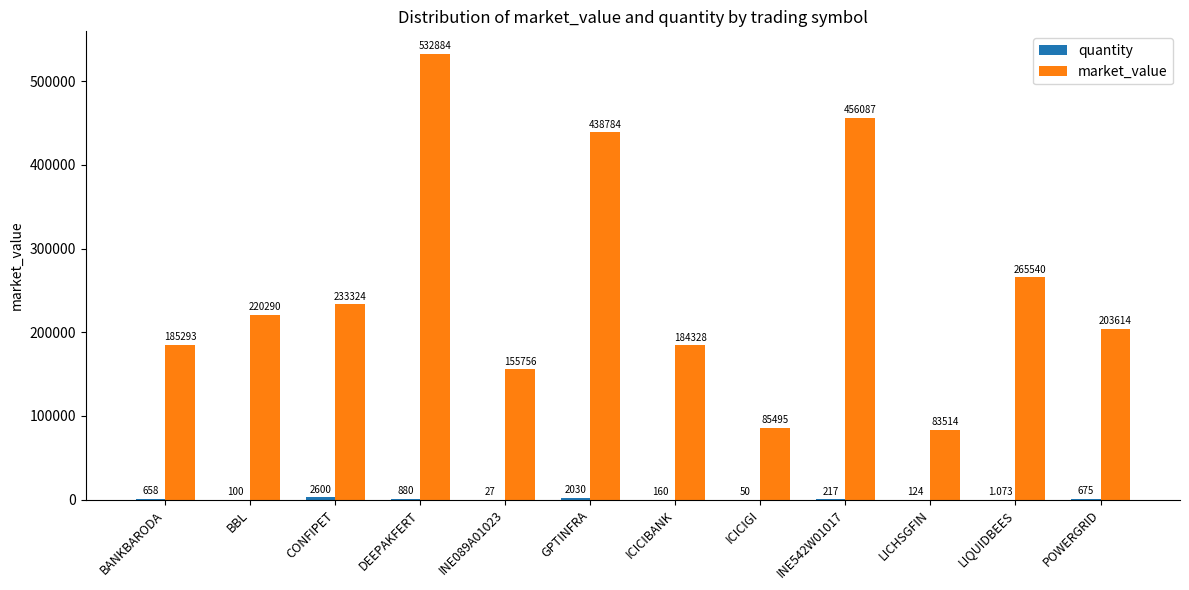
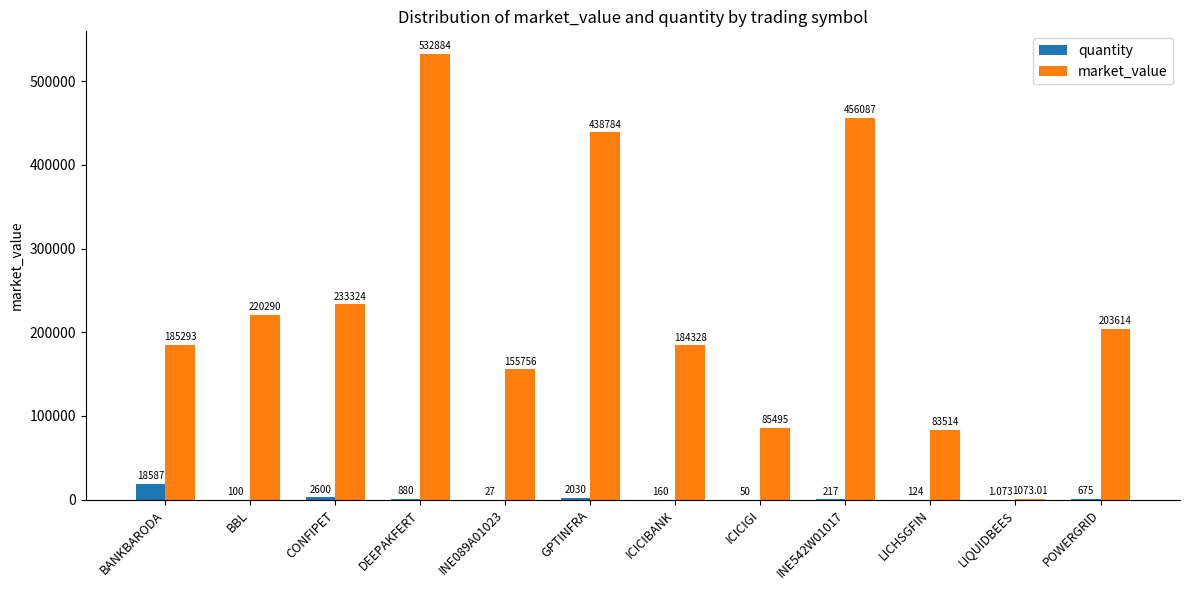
  {
    "quantity": {
-     "BANKBARODA": 658,
+     "BANKBARODA": 18587,
      "BBL": 100,
      "CONFIPET": 2600,
      "DEEPAKFERT": 880,
      "INE089A01023": 27,
      "GPTINFRA": 2030,
      "ICICIBANK": 160,
      "ICICIGI": 50,
      "INE542W01017": 217,
      "LICHSGFIN": 124,
      "LIQUIDBEES": 1.073,
      "POWERGRID": 675
    },
    "market_value": {
      "BANKBARODA": 185293,
      "BBL": 220290,
      "CONFIPET": 233324,
      "DEEPAKFERT": 532884,
      "INE089A01023": 155756,
      "GPTINFRA": 438784,
      "ICICIBANK": 184328,
      "ICICIGI": 85495,
      "INE542W01017": 456087,
      "LICHSGFIN": 83514,
-     "LIQUIDBEES": 265540,
+     "LIQUIDBEES": 1073.01,
      "POWERGRID": 203614
    }
  }
